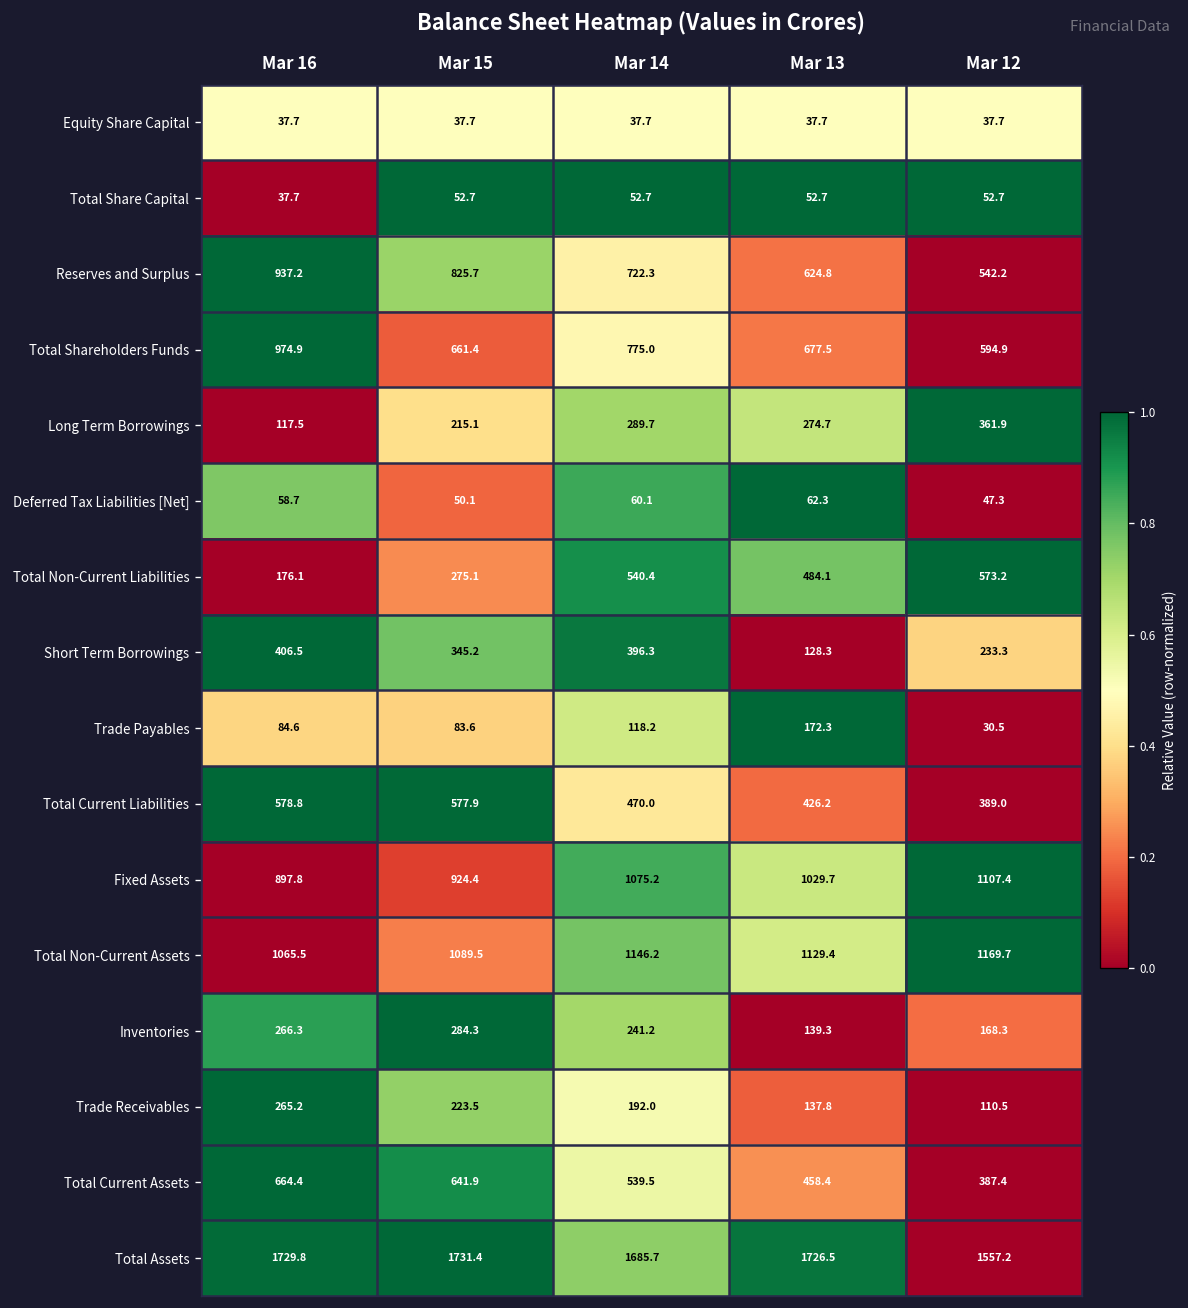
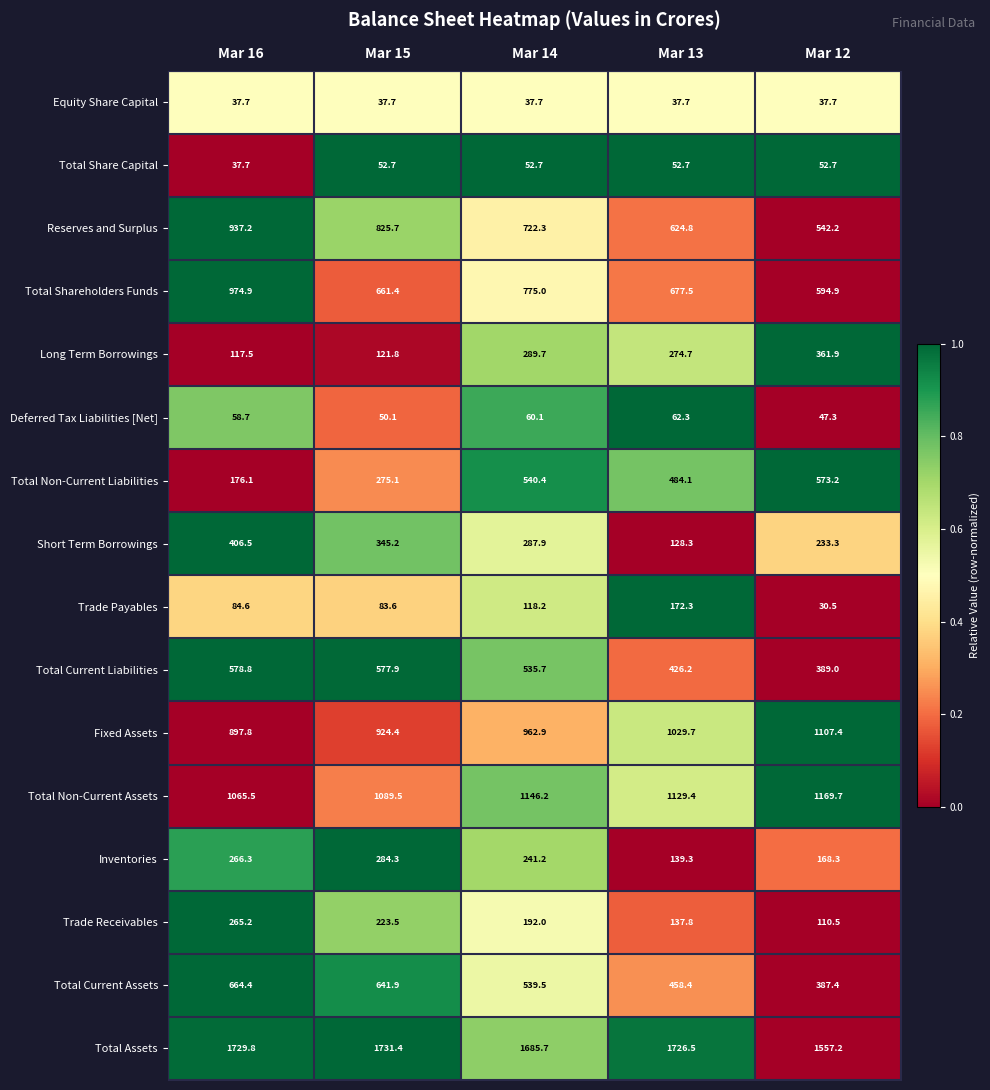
  {
    "Equity Share Capital": {
      "Mar 16": 37.7,
      "Mar 15": 37.7,
      "Mar 14": 37.7,
      "Mar 13": 37.7,
      "Mar 12": 37.7
    },
    "Total Share Capital": {
      "Mar 16": 37.7,
      "Mar 15": 52.7,
      "Mar 14": 52.7,
      "Mar 13": 52.7,
      "Mar 12": 52.7
    },
    "Reserves and Surplus": {
      "Mar 16": 937.2,
      "Mar 15": 825.7,
      "Mar 14": 722.3,
      "Mar 13": 624.8,
      "Mar 12": 542.2
    },
    "Total Shareholders Funds": {
      "Mar 16": 974.9,
      "Mar 15": 661.4,
      "Mar 14": 775.0,
      "Mar 13": 677.5,
      "Mar 12": 594.9
    },
    "Long Term Borrowings": {
      "Mar 16": 117.5,
-     "Mar 15": 215.1,
+     "Mar 15": 121.8,
      "Mar 14": 289.7,
      "Mar 13": 274.7,
      "Mar 12": 361.9
    },
    "Deferred Tax Liabilities [Net]": {
      "Mar 16": 58.7,
      "Mar 15": 50.1,
      "Mar 14": 60.1,
      "Mar 13": 62.3,
      "Mar 12": 47.3
    },
    "Total Non-Current Liabilities": {
      "Mar 16": 176.1,
      "Mar 15": 275.1,
      "Mar 14": 540.4,
      "Mar 13": 484.1,
      "Mar 12": 573.2
    },
    "Short Term Borrowings": {
      "Mar 16": 406.5,
      "Mar 15": 345.2,
-     "Mar 14": 396.3,
+     "Mar 14": 287.9,
      "Mar 13": 128.3,
      "Mar 12": 233.3
    },
    "Trade Payables": {
      "Mar 16": 84.6,
      "Mar 15": 83.6,
      "Mar 14": 118.2,
      "Mar 13": 172.3,
      "Mar 12": 30.5
    },
    "Total Current Liabilities": {
      "Mar 16": 578.8,
      "Mar 15": 577.9,
-     "Mar 14": 470.0,
+     "Mar 14": 535.7,
      "Mar 13": 426.2,
      "Mar 12": 389.0
    },
    "Fixed Assets": {
      "Mar 16": 897.8,
      "Mar 15": 924.4,
-     "Mar 14": 1075.2,
+     "Mar 14": 962.9,
      "Mar 13": 1029.7,
      "Mar 12": 1107.4
    },
    "Total Non-Current Assets": {
      "Mar 16": 1065.5,
      "Mar 15": 1089.5,
      "Mar 14": 1146.2,
      "Mar 13": 1129.4,
      "Mar 12": 1169.7
    },
    "Inventories": {
      "Mar 16": 266.3,
      "Mar 15": 284.3,
      "Mar 14": 241.2,
      "Mar 13": 139.3,
      "Mar 12": 168.3
    },
    "Trade Receivables": {
      "Mar 16": 265.2,
      "Mar 15": 223.5,
      "Mar 14": 192.0,
      "Mar 13": 137.8,
      "Mar 12": 110.5
    },
    "Total Current Assets": {
      "Mar 16": 664.4,
      "Mar 15": 641.9,
      "Mar 14": 539.5,
      "Mar 13": 458.4,
      "Mar 12": 387.4
    },
    "Total Assets": {
      "Mar 16": 1729.8,
      "Mar 15": 1731.4,
      "Mar 14": 1685.7,
      "Mar 13": 1726.5,
      "Mar 12": 1557.2
    }
  }
